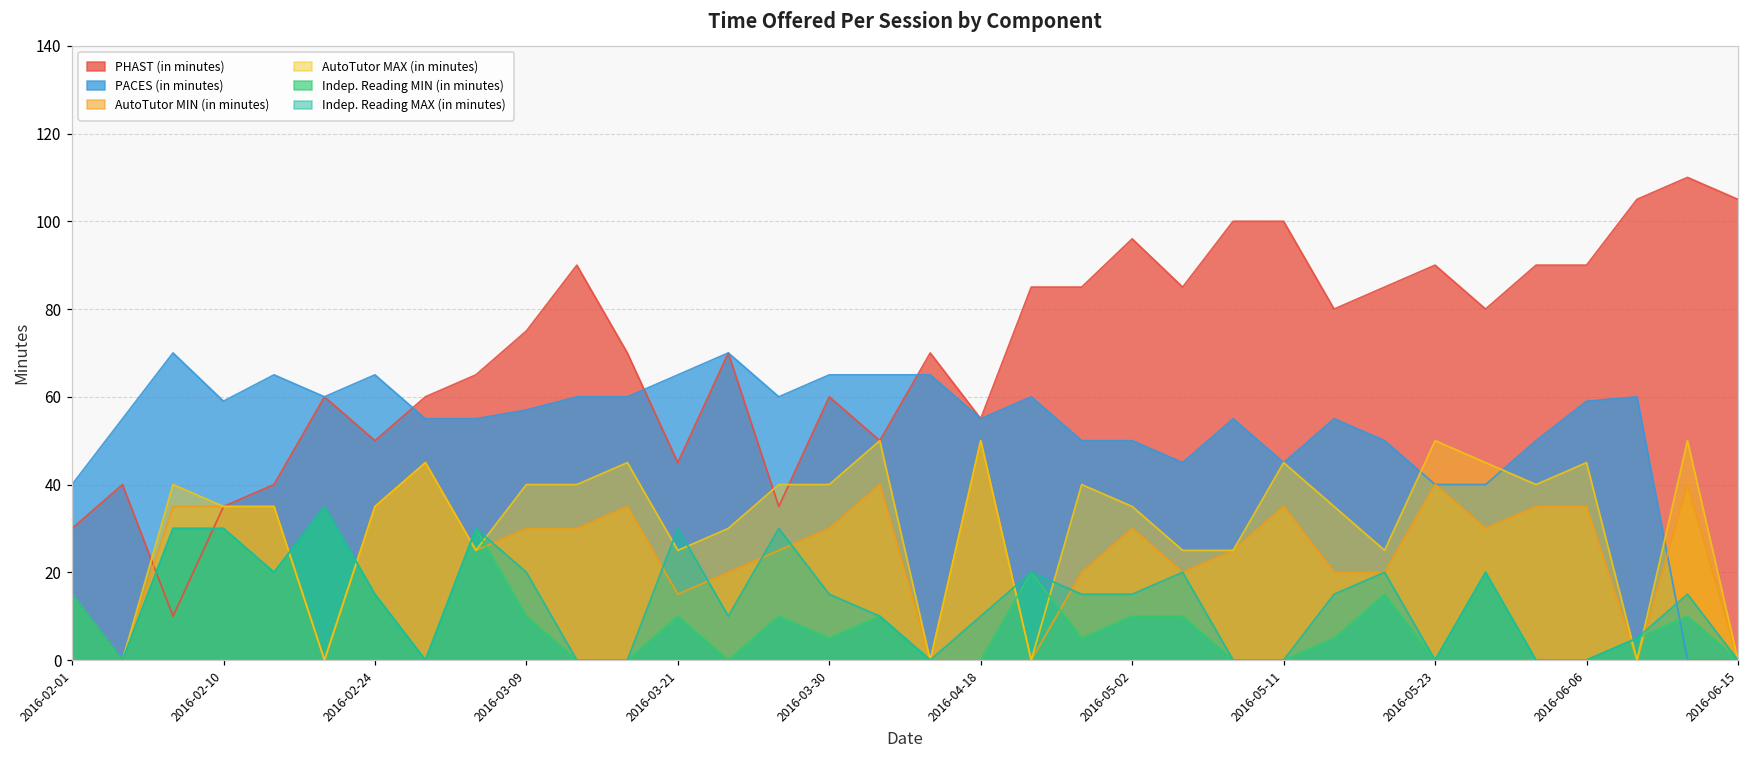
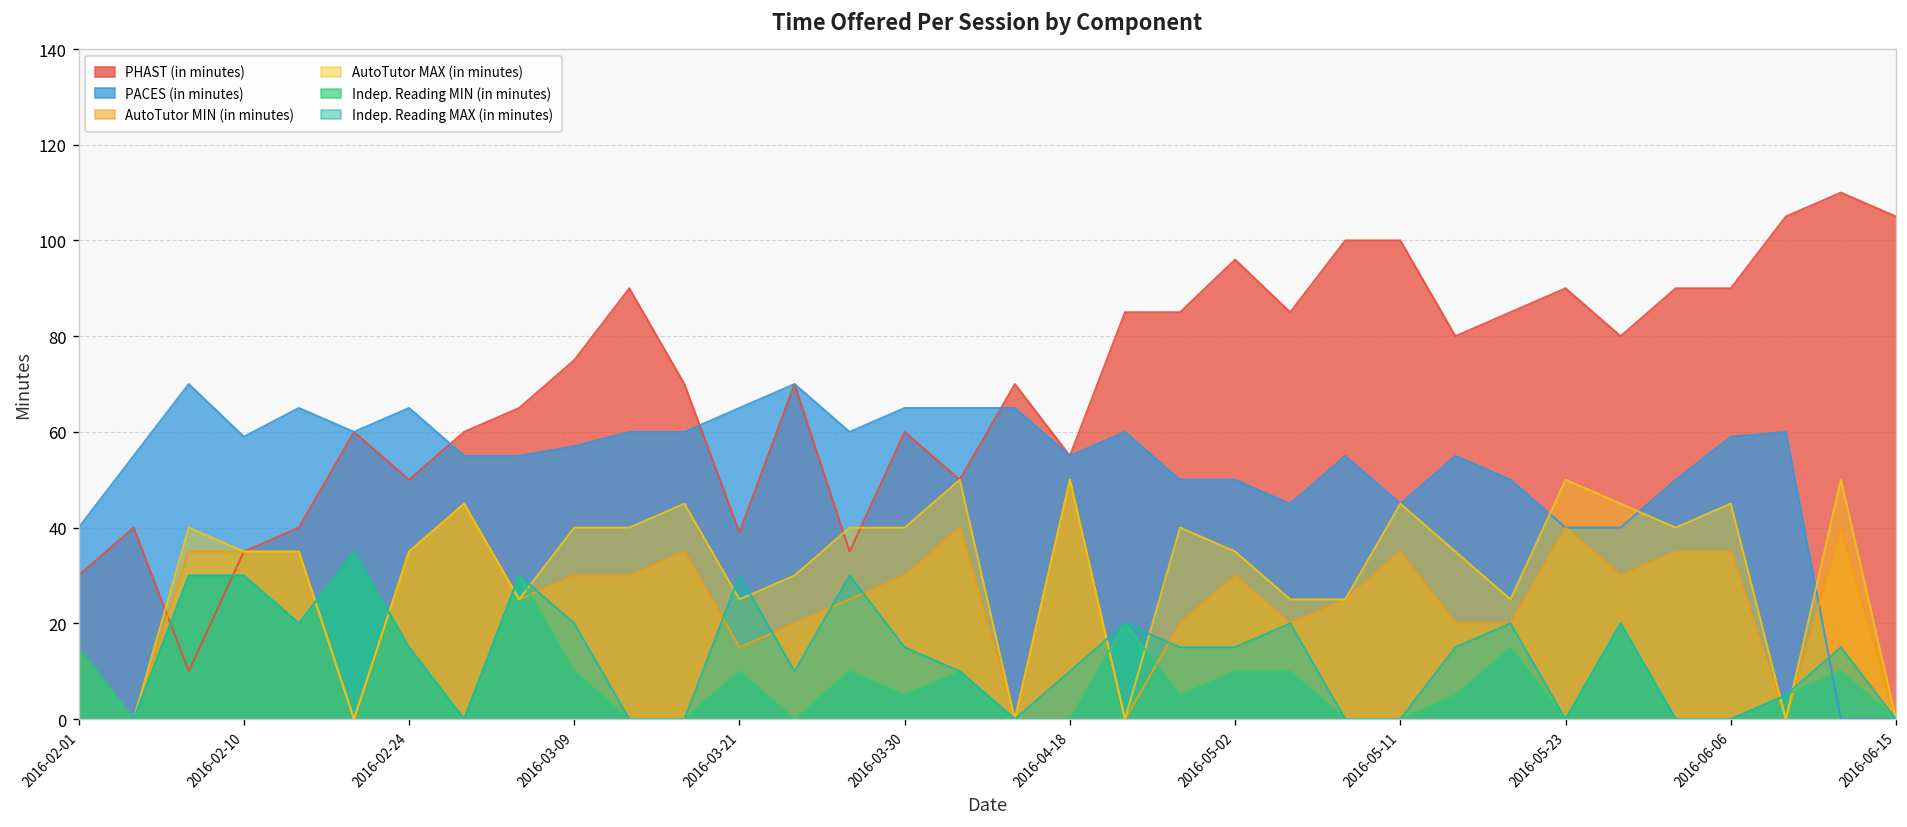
  {
    "PHAST (in minutes)": {
      "2016-02-01": 30,
      "2016-02-24": 50,
      "2016-03-09": 75,
-     "2016-03-21": 45,
+     "2016-03-21": 39,
      "2016-03-30": 60,
      "2016-05-02": 96,
      "2016-05-11": 100,
      "2016-05-23": 90,
      "2016-06-06": 90,
      "2016-06-15": 105
    },
    "PACES (in minutes)": {
      "2016-02-01": 40,
      "2016-02-10": 59,
      "2016-02-24": 65,
      "2016-03-09": 57,
      "2016-03-21": 65,
      "2016-03-30": 65,
      "2016-05-02": 50,
      "2016-06-06": 59
    }
  }
